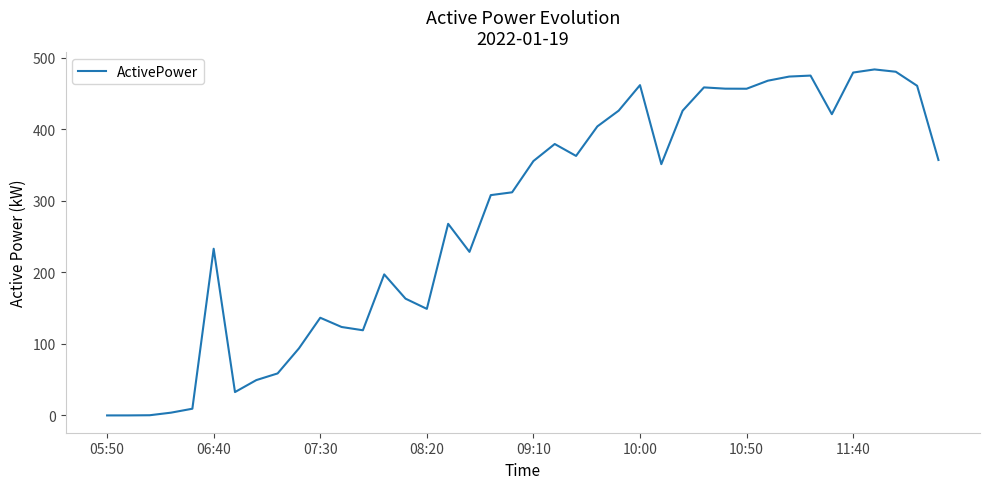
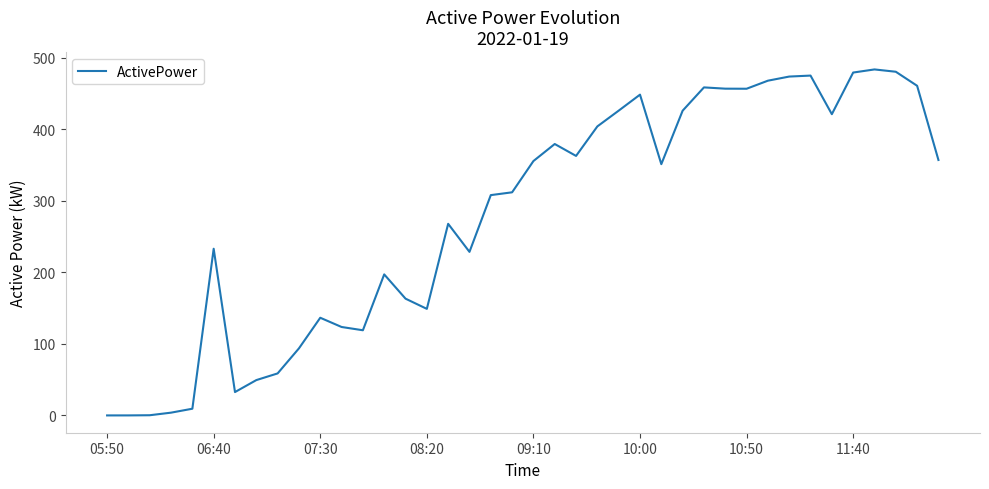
  {
    "05:50": 0,
    "06:40": 230,
    "07:30": 140,
    "08:20": 150,
    "09:10": 360,
-   "10:00": 460,
+   "10:00": 450,
    "10:50": 460,
    "11:40": 480
  }
